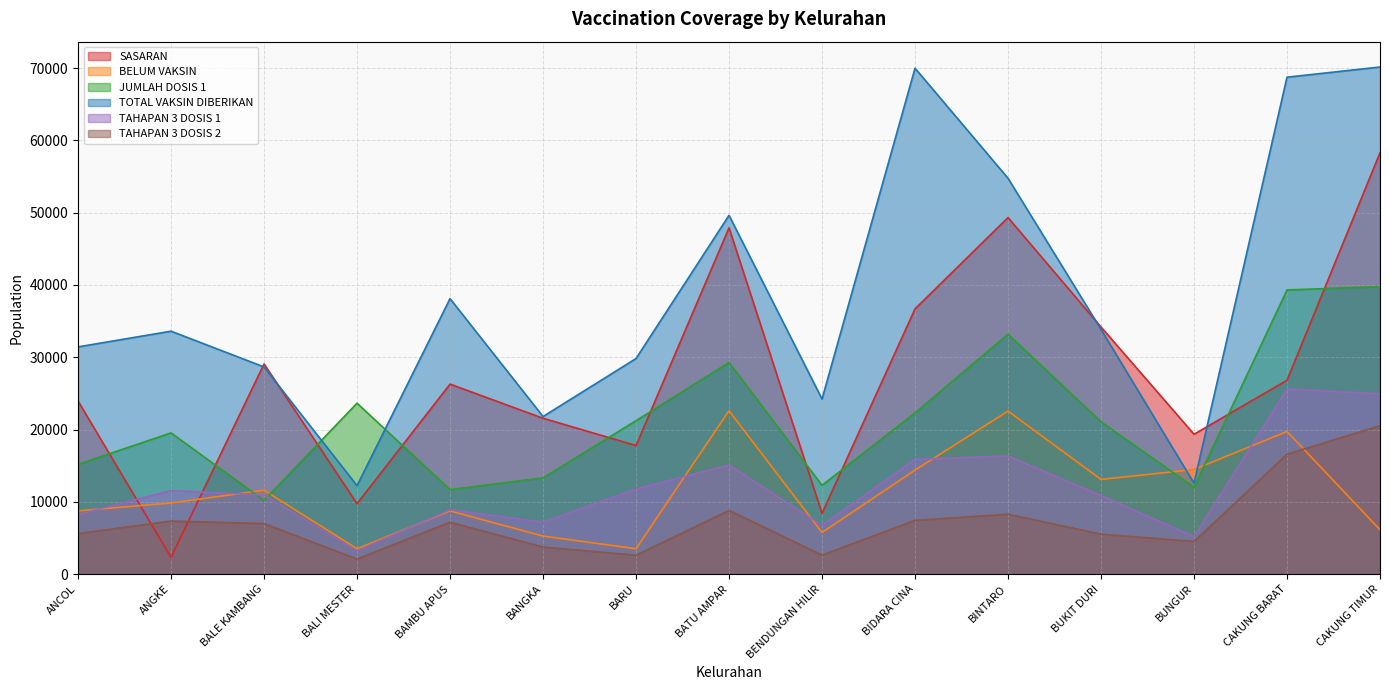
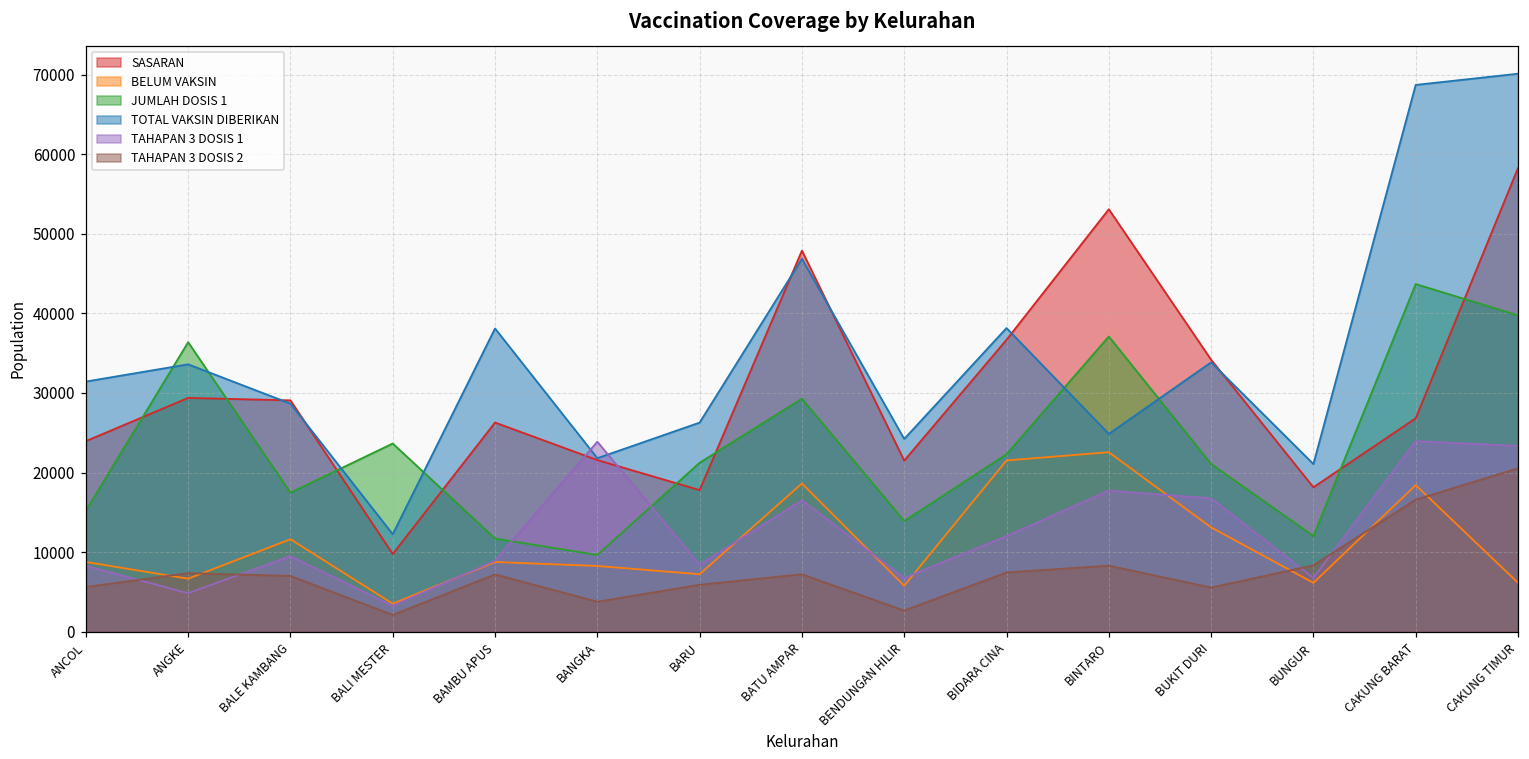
  {
    "SASARAN": {
      "ANCOL": 24000,
-     "ANGKE": 2000,
+     "ANGKE": 29000,
      "BALE KAMBANG": 29000,
      "BALI MESTER": 10000,
      "BAMBU APUS": 26000,
      "BARU": 18000,
      "BATU AMPAR": 48000,
-     "BENDUNGAN HILIR": 8000,
+     "BENDUNGAN HILIR": 21000,
      "BIDARA CINA": 37000,
-     "BINTARO": 49000,
-     "BUNGUR": 19000,
+     "BINTARO": 53000,
+     "BUNGUR": 18000,
      "CAKUNG BARAT": 27000,
      "CAKUNG TIMUR": 58000
    },
    "BELUM VAKSIN": {
      "ANCOL": 9000,
-     "ANGKE": 10000,
+     "ANGKE": 7000,
      "BALE KAMBANG": 12000,
-     "BANGKA": 5000,
-     "BARU": 4000,
-     "BATU AMPAR": 23000,
+     "BANGKA": 8000,
+     "BARU": 7000,
+     "BATU AMPAR": 19000,
      "BENDUNGAN HILIR": 6000,
-     "BIDARA CINA": 14000,
+     "BIDARA CINA": 22000,
      "BINTARO": 23000,
      "BUKIT DURI": 13000,
-     "BUNGUR": 14000,
-     "CAKUNG BARAT": 20000,
+     "BUNGUR": 6000,
+     "CAKUNG BARAT": 18000,
      "CAKUNG TIMUR": 6000
    },
    "JUMLAH DOSIS 1": {
      "ANCOL": 15000,
-     "ANGKE": 20000,
-     "BALE KAMBANG": 10000,
+     "ANGKE": 36000,
+     "BALE KAMBANG": 17000,
      "BALI MESTER": 24000,
      "BAMBU APUS": 12000,
-     "BANGKA": 13000,
+     "BANGKA": 10000,
      "BARU": 21000,
      "BATU AMPAR": 29000,
-     "BENDUNGAN HILIR": 12000,
+     "BENDUNGAN HILIR": 14000,
      "BIDARA CINA": 22000,
-     "BINTARO": 33000,
+     "BINTARO": 37000,
      "BUKIT DURI": 21000,
      "BUNGUR": 12000,
-     "CAKUNG BARAT": 39000,
+     "CAKUNG BARAT": 44000,
      "CAKUNG TIMUR": 40000
    },
    "TOTAL VAKSIN DIBERIKAN": {
      "ANCOL": 31000,
      "ANGKE": 34000,
      "BALE KAMBANG": 29000,
      "BALI MESTER": 12000,
      "BAMBU APUS": 38000,
-     "BARU": 30000,
-     "BATU AMPAR": 50000,
+     "BARU": 26000,
+     "BATU AMPAR": 47000,
      "BENDUNGAN HILIR": 24000,
-     "BIDARA CINA": 70000,
-     "BINTARO": 55000,
-     "BUNGUR": 13000,
+     "BIDARA CINA": 38000,
+     "BINTARO": 25000,
+     "BUNGUR": 21000,
      "CAKUNG BARAT": 69000,
      "CAKUNG TIMUR": 70000
    },
    "TAHAPAN 3 DOSIS 1": {
      "ANCOL": 8000,
-     "ANGKE": 12000,
-     "BALE KAMBANG": 11000,
-     "BANGKA": 7000,
-     "BARU": 12000,
-     "BATU AMPAR": 15000,
+     "ANGKE": 5000,
+     "BALE KAMBANG": 9000,
+     "BANGKA": 24000,
+     "BARU": 8000,
+     "BATU AMPAR": 17000,
      "BENDUNGAN HILIR": 7000,
-     "BIDARA CINA": 16000,
-     "BINTARO": 16000,
-     "BUKIT DURI": 11000,
-     "BUNGUR": 5000,
-     "CAKUNG BARAT": 26000,
-     "CAKUNG TIMUR": 25000
+     "BIDARA CINA": 12000,
+     "BINTARO": 18000,
+     "BUKIT DURI": 17000,
+     "BUNGUR": 7000,
+     "CAKUNG BARAT": 24000,
+     "CAKUNG TIMUR": 23000
    },
    "TAHAPAN 3 DOSIS 2": {
      "ANCOL": 6000,
      "ANGKE": 7000,
      "BALE KAMBANG": 7000,
      "BALI MESTER": 2000,
      "BAMBU APUS": 7000,
      "BANGKA": 4000,
-     "BARU": 3000,
-     "BATU AMPAR": 9000,
+     "BARU": 6000,
+     "BATU AMPAR": 7000,
      "BENDUNGAN HILIR": 3000,
      "BIDARA CINA": 7000,
      "BINTARO": 8000,
      "BUKIT DURI": 6000,
-     "BUNGUR": 5000,
+     "BUNGUR": 8000,
      "CAKUNG BARAT": 17000,
      "CAKUNG TIMUR": 21000
    }
  }
